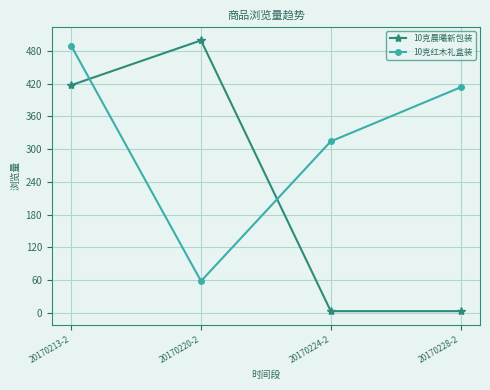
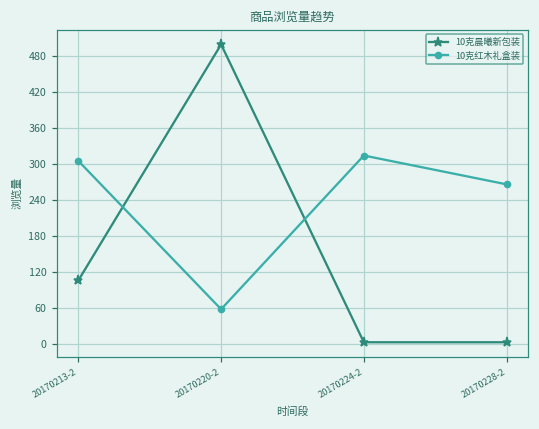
  {
    "10克晨曦新包装": {
-     "20170213-2": 420,
+     "20170213-2": 110,
      "20170220-2": 500,
      "20170224-2": 0,
      "20170228-2": 0
    },
    "10克红木礼盒装": {
-     "20170213-2": 490,
+     "20170213-2": 310,
      "20170220-2": 60,
      "20170224-2": 310,
-     "20170228-2": 410
+     "20170228-2": 270
    }
  }
